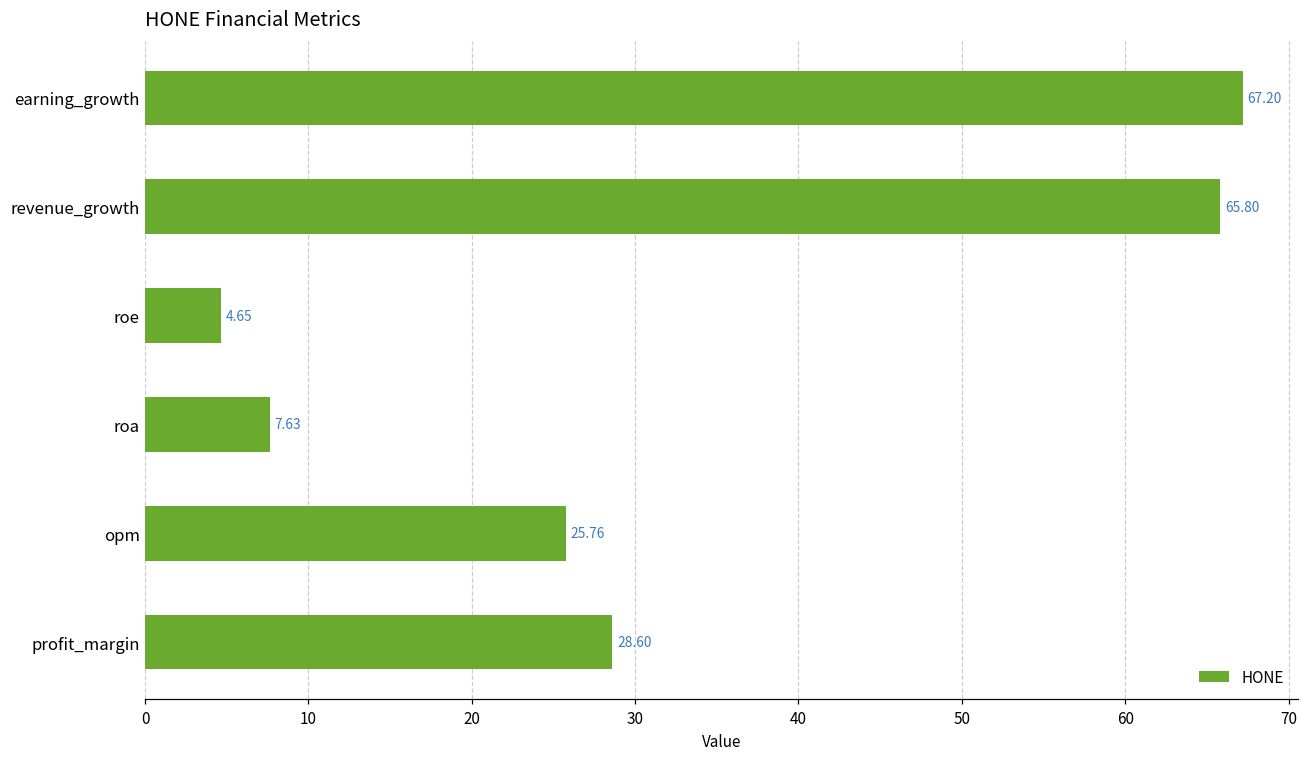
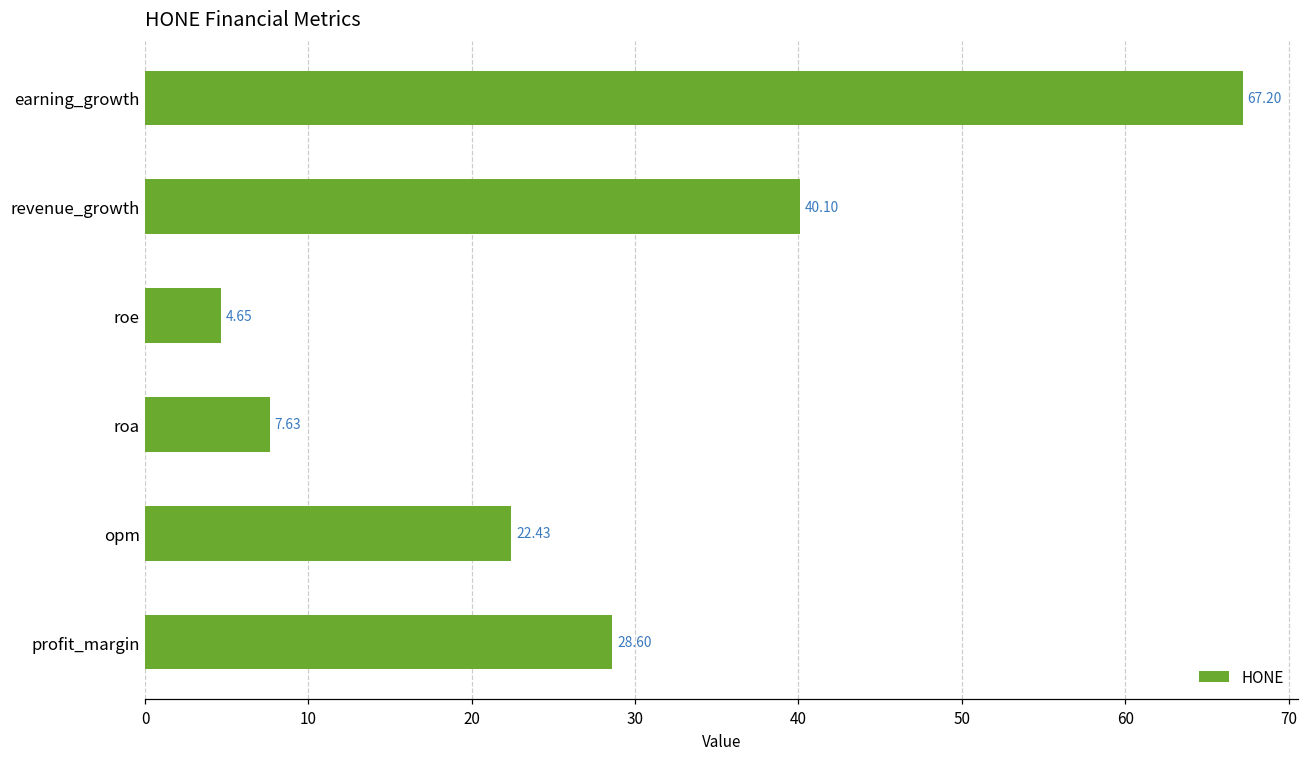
  {
    "earning_growth": 67.20,
-   "revenue_growth": 65.80,
+   "revenue_growth": 40.10,
    "roe": 4.65,
    "roa": 7.63,
-   "opm": 25.76,
+   "opm": 22.43,
    "profit_margin": 28.60
  }
